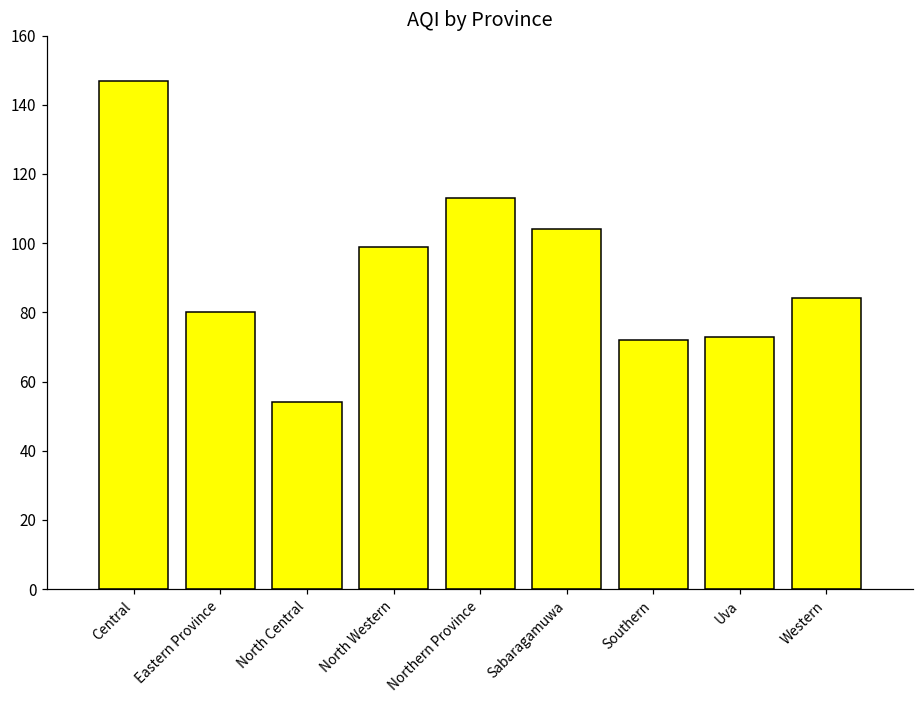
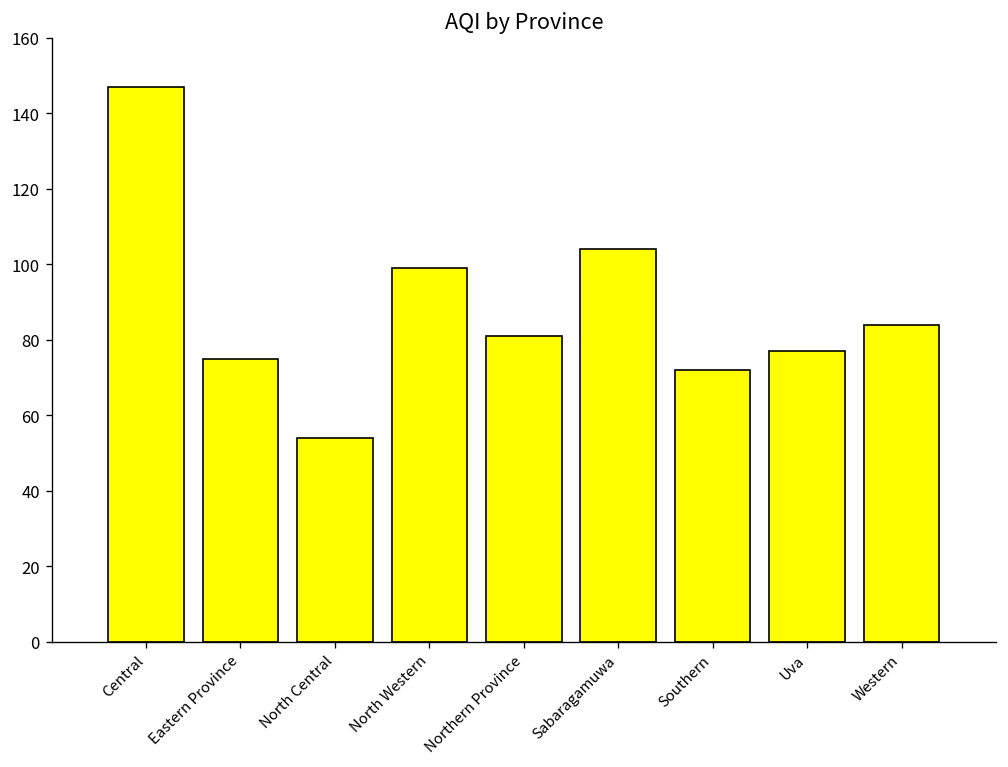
  {
    "Central": 147,
-   "Eastern Province": 80,
+   "Eastern Province": 75,
    "North Central": 54,
    "North Western": 99,
-   "Northern Province": 113,
+   "Northern Province": 81,
    "Sabaragamuwa": 104,
    "Southern": 72,
-   "Uva": 73,
+   "Uva": 77,
    "Western": 84
  }
